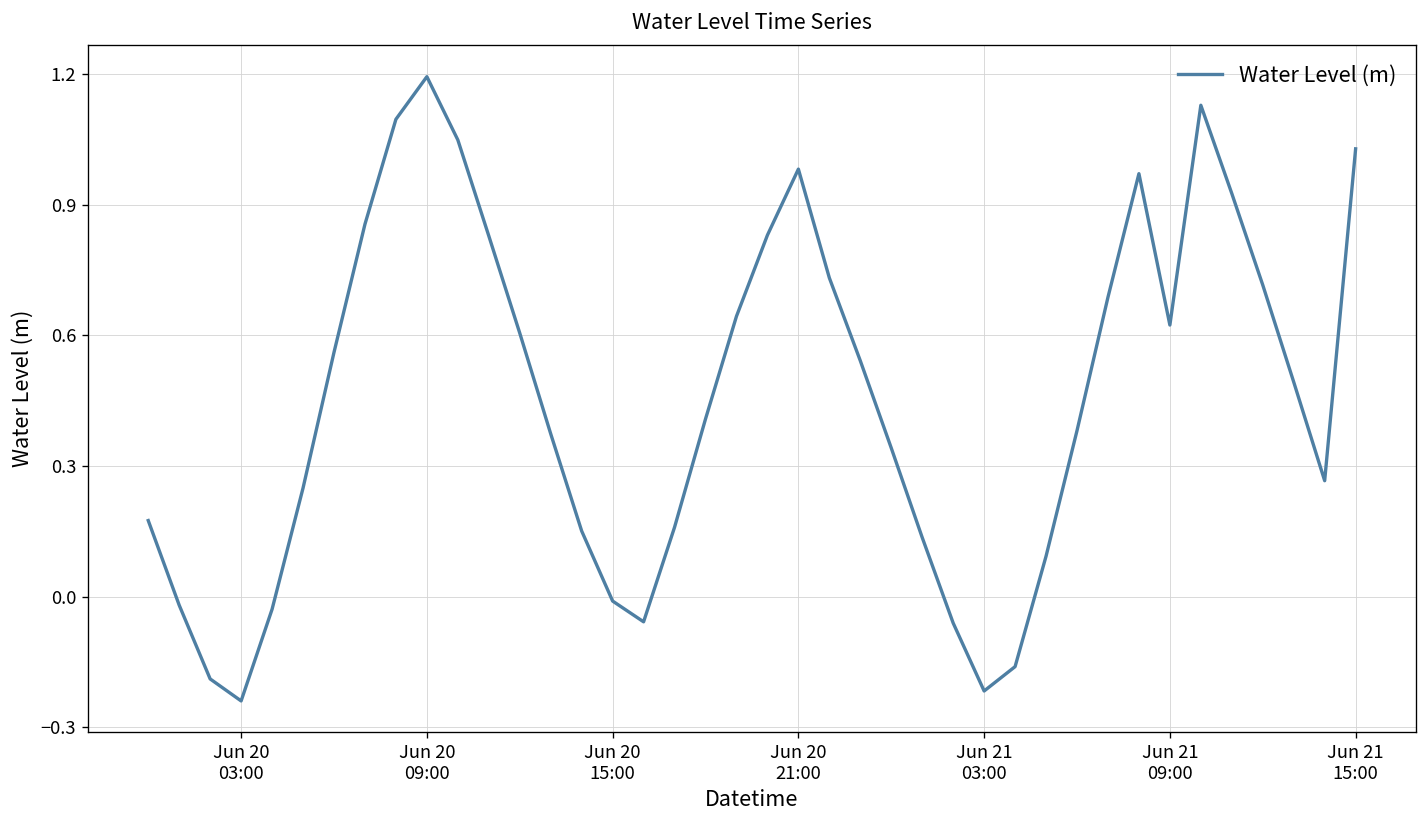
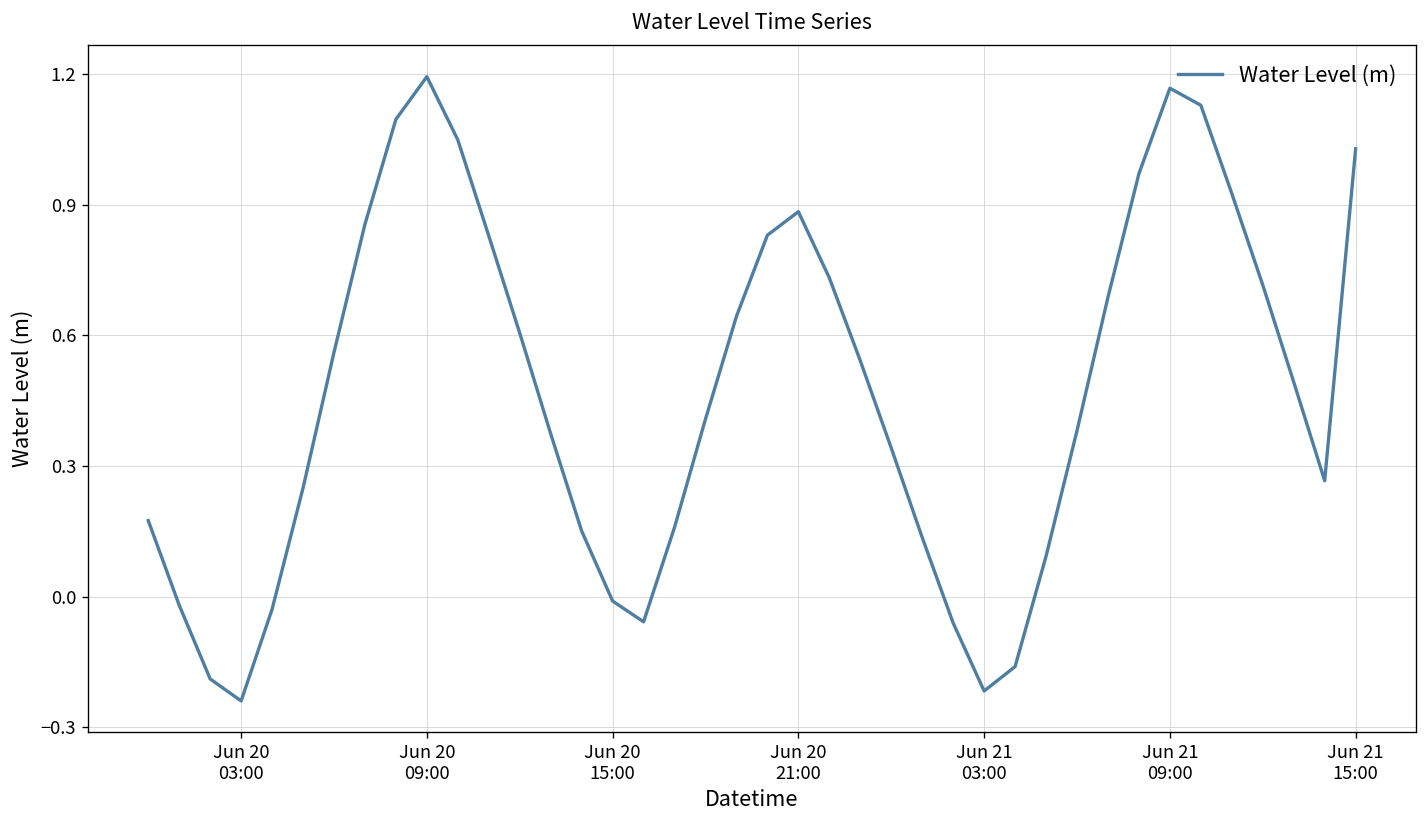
  {
    "Jun 20 03:00": -0.24,
    "Jun 20 09:00": 1.19,
    "Jun 20 15:00": -0.01,
-   "Jun 20 21:00": 0.98,
+   "Jun 20 21:00": 0.88,
    "Jun 21 03:00": -0.22,
-   "Jun 21 09:00": 0.62,
+   "Jun 21 09:00": 1.17,
    "Jun 21 15:00": 1.03
  }
